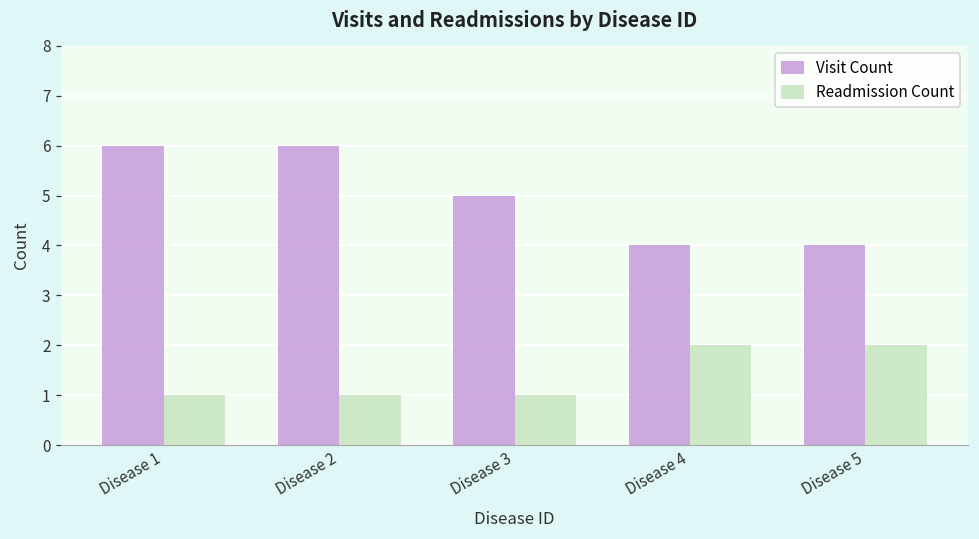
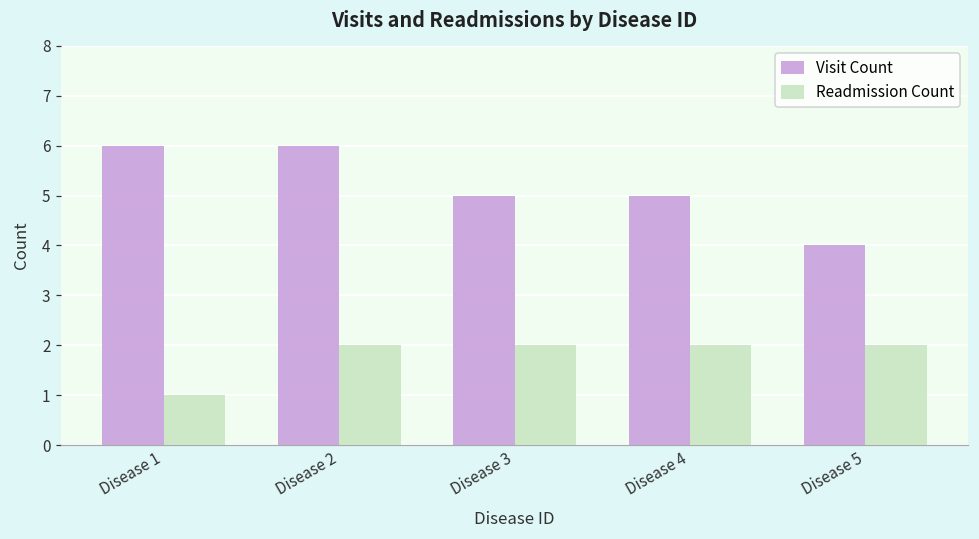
  {
    "Visit Count": {
      "Disease 1": 6,
      "Disease 2": 6,
      "Disease 3": 5,
-     "Disease 4": 4,
+     "Disease 4": 5,
      "Disease 5": 4
    },
    "Readmission Count": {
      "Disease 1": 1,
-     "Disease 2": 1,
-     "Disease 3": 1,
+     "Disease 2": 2,
+     "Disease 3": 2,
      "Disease 4": 2,
      "Disease 5": 2
    }
  }
